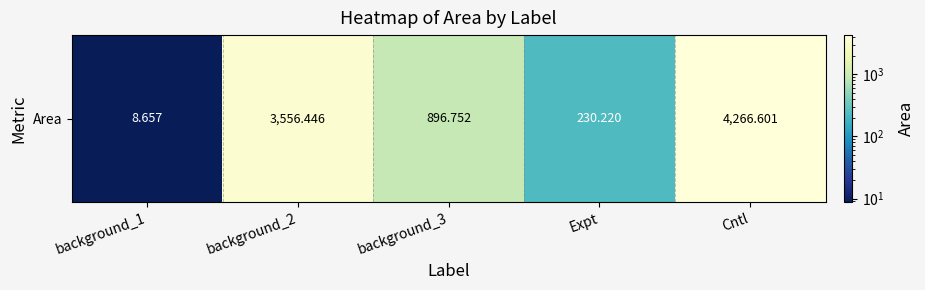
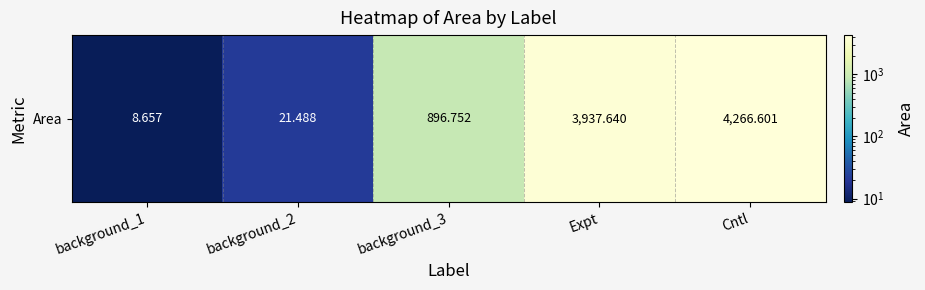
  {
    "Area": {
      "background_1": "8.657",
-     "background_2": "3,556.446",
+     "background_2": "21.488",
      "background_3": "896.752",
-     "Expt": "230.220",
+     "Expt": "3,937.640",
      "Cntl": "4,266.601"
    }
  }
